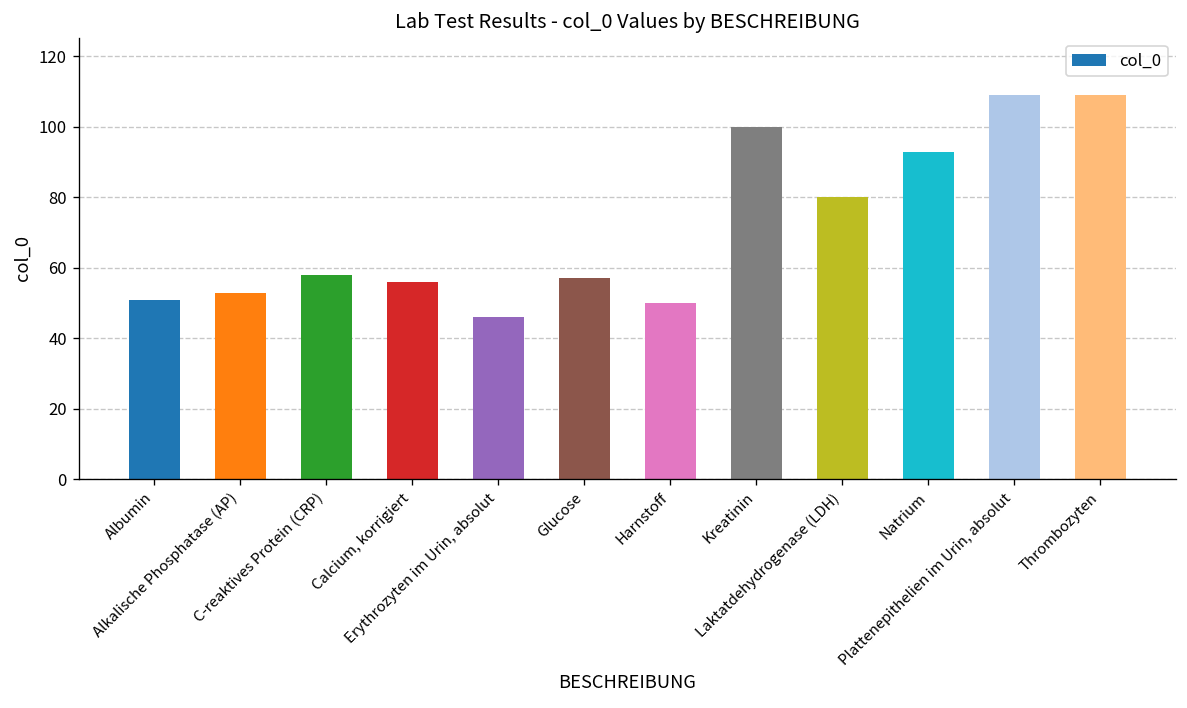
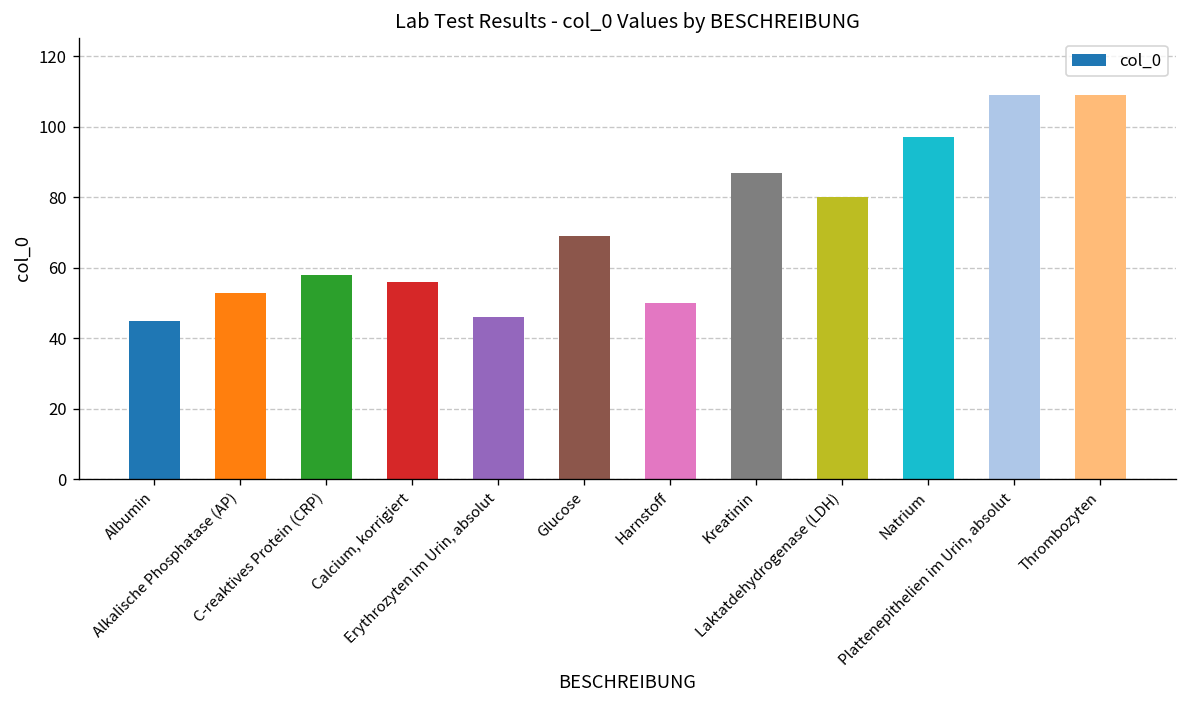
  {
-   "Albumin": 51,
+   "Albumin": 45,
    "Alkalische Phosphatase (AP)": 53,
    "C-reaktives Protein (CRP)": 58,
    "Calcium, korrigiert": 56,
    "Erythrozyten im Urin, absolut": 46,
-   "Glucose": 57,
+   "Glucose": 69,
    "Harnstoff": 50,
-   "Kreatinin": 100,
+   "Kreatinin": 87,
    "Laktatdehydrogenase (LDH)": 80,
-   "Natrium": 93,
+   "Natrium": 97,
    "Plattenepithelien im Urin, absolut": 109,
    "Thrombozyten": 109
  }
